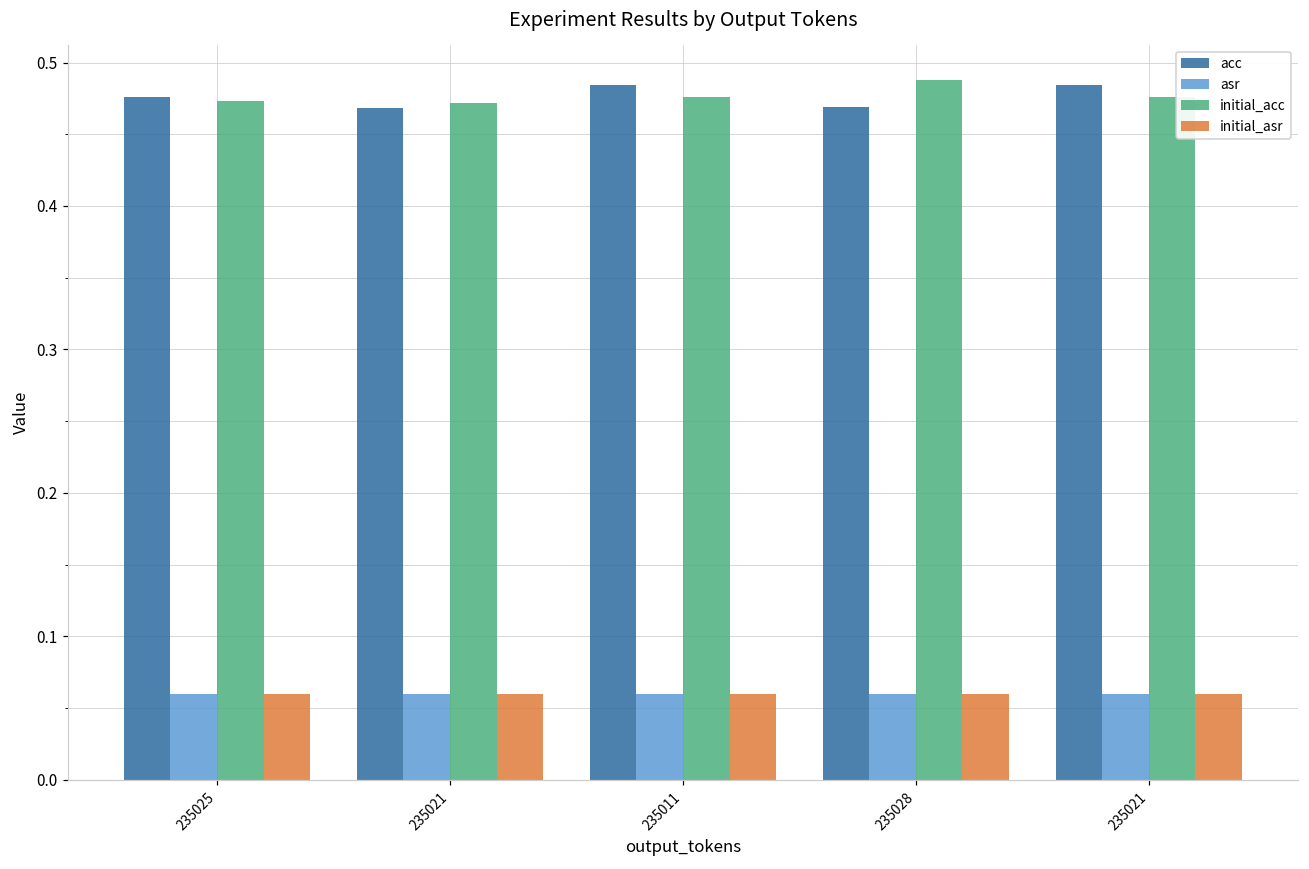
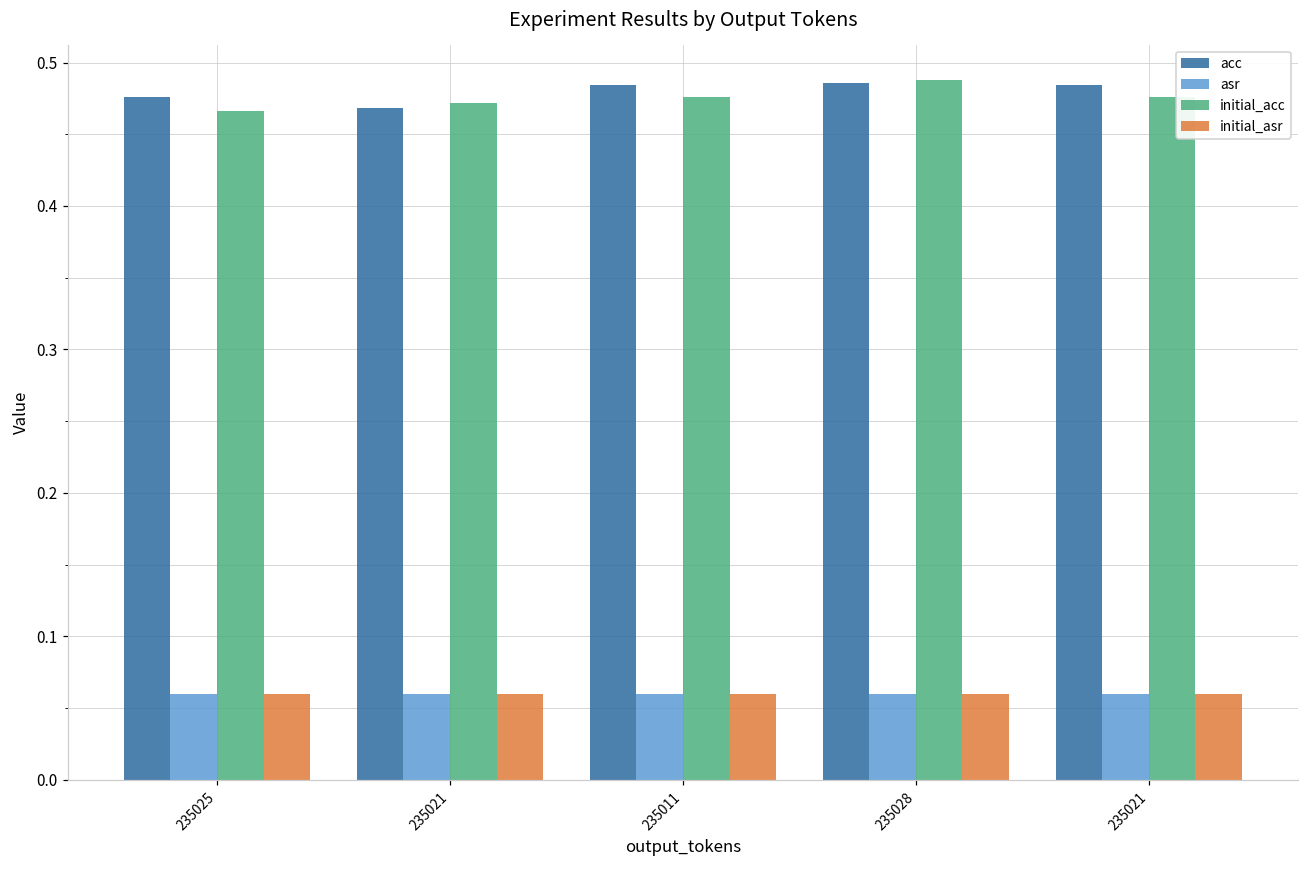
  {
    "acc": {
      "235025": 0.476,
      "235011": 0.484,
-     "235028": 0.469
+     "235028": 0.486
    },
    "asr": {
      "235025": 0.060,
      "235011": 0.060,
      "235028": 0.060
    },
    "initial_acc": {
-     "235025": 0.473,
+     "235025": 0.466,
      "235011": 0.476,
      "235028": 0.488
    },
    "initial_asr": {
      "235025": 0.060,
      "235011": 0.060,
      "235028": 0.060
    }
  }
